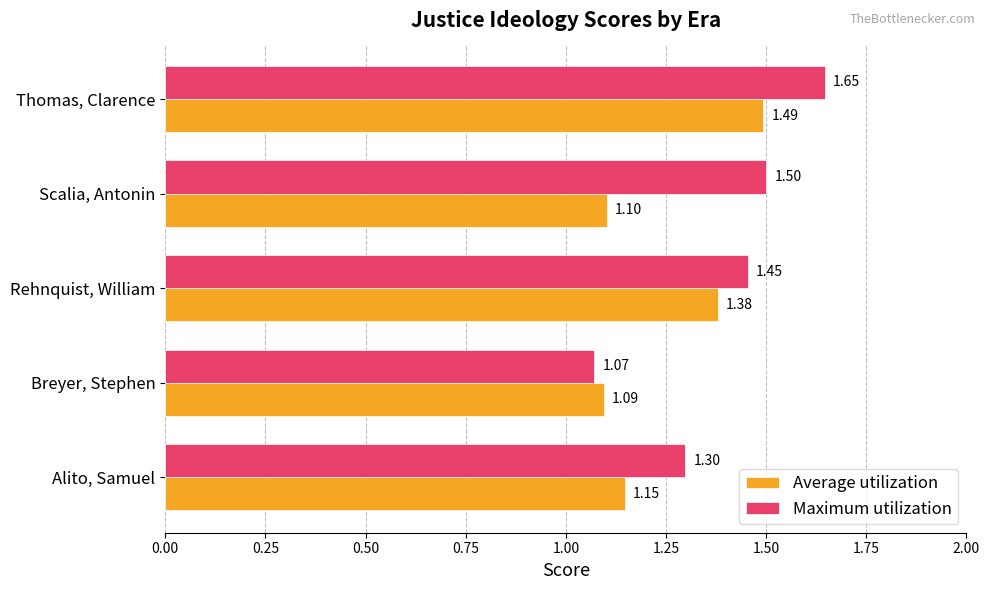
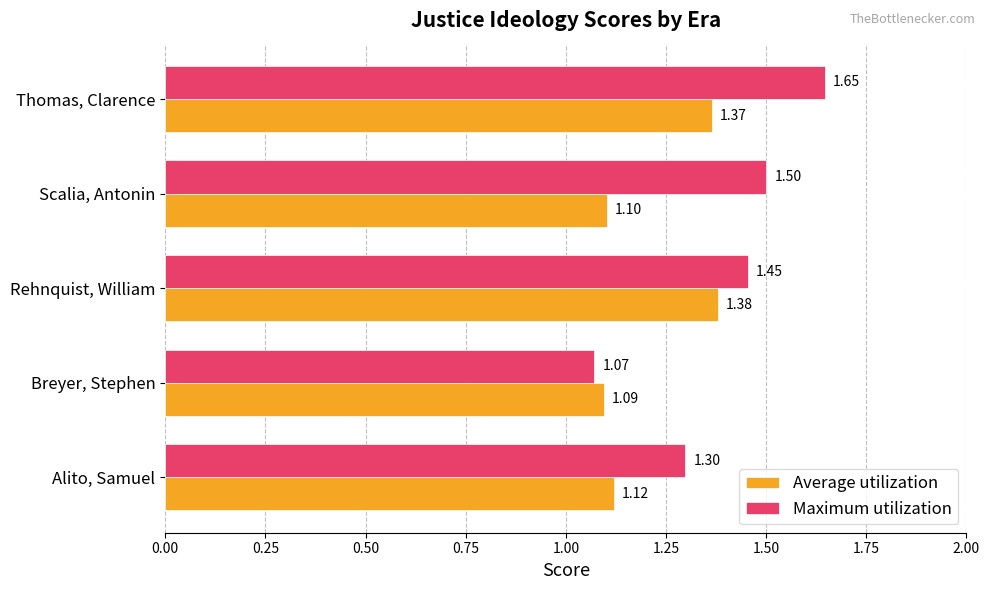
  {
    "Average utilization": {
-     "Thomas, Clarence": 1.49,
+     "Thomas, Clarence": 1.37,
      "Scalia, Antonin": 1.10,
      "Rehnquist, William": 1.38,
      "Breyer, Stephen": 1.09,
-     "Alito, Samuel": 1.15
+     "Alito, Samuel": 1.12
    },
    "Maximum utilization": {
      "Thomas, Clarence": 1.65,
      "Scalia, Antonin": 1.50,
      "Rehnquist, William": 1.45,
      "Breyer, Stephen": 1.07,
      "Alito, Samuel": 1.30
    }
  }
